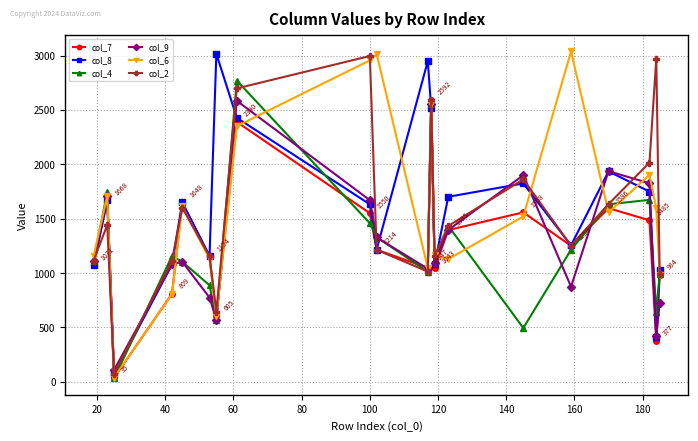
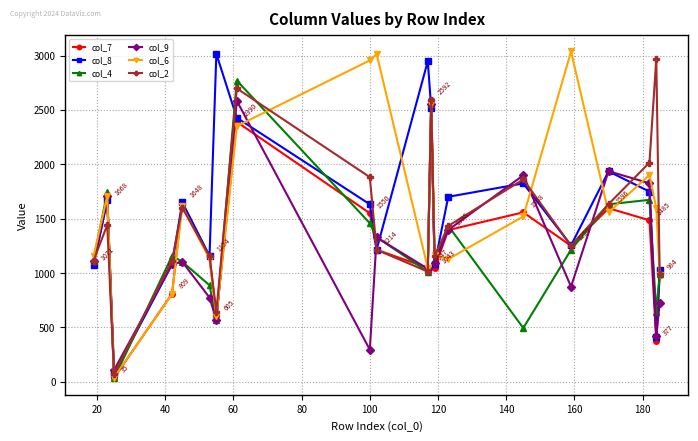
  {
    "col_7": {
      "100": 1550
    },
    "col_4": {
      "100": 1460
    },
    "col_9": {
-     "100": 1670
+     "100": 300
    },
    "col_6": {
      "100": 2960
    },
    "col_2": {
-     "100": 3000
+     "100": 1880
    }
  }
